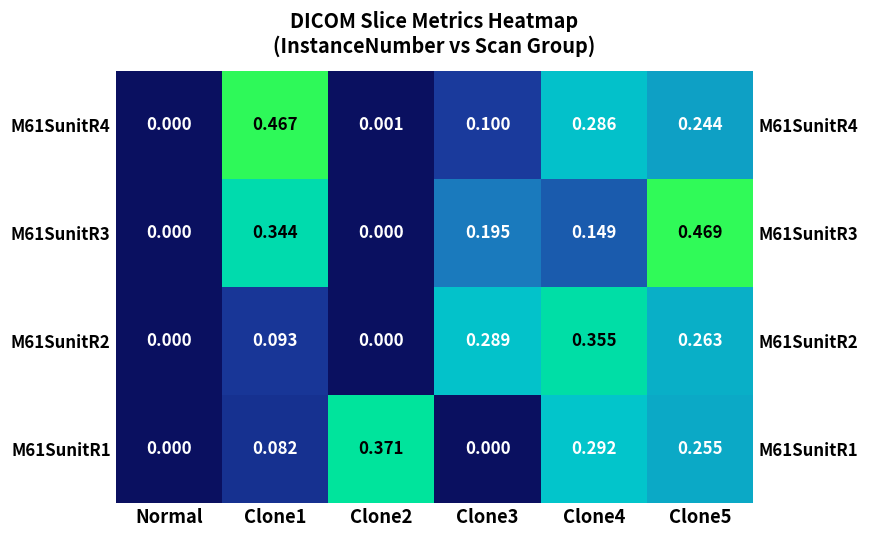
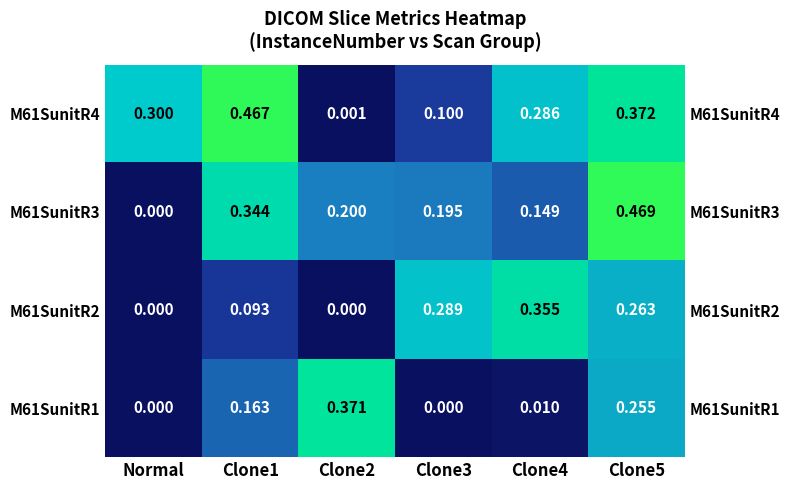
  {
    "M61SunitR4": {
-     "Normal": 0.000,
+     "Normal": 0.300,
      "Clone1": 0.467,
      "Clone2": 0.001,
      "Clone3": 0.100,
      "Clone4": 0.286,
-     "Clone5": 0.244
+     "Clone5": 0.372
    },
    "M61SunitR3": {
      "Normal": 0.000,
      "Clone1": 0.344,
-     "Clone2": 0.000,
+     "Clone2": 0.200,
      "Clone3": 0.195,
      "Clone4": 0.149,
      "Clone5": 0.469
    },
    "M61SunitR2": {
      "Normal": 0.000,
      "Clone1": 0.093,
      "Clone2": 0.000,
      "Clone3": 0.289,
      "Clone4": 0.355,
      "Clone5": 0.263
    },
    "M61SunitR1": {
      "Normal": 0.000,
-     "Clone1": 0.082,
+     "Clone1": 0.163,
      "Clone2": 0.371,
      "Clone3": 0.000,
-     "Clone4": 0.292,
+     "Clone4": 0.010,
      "Clone5": 0.255
    }
  }
